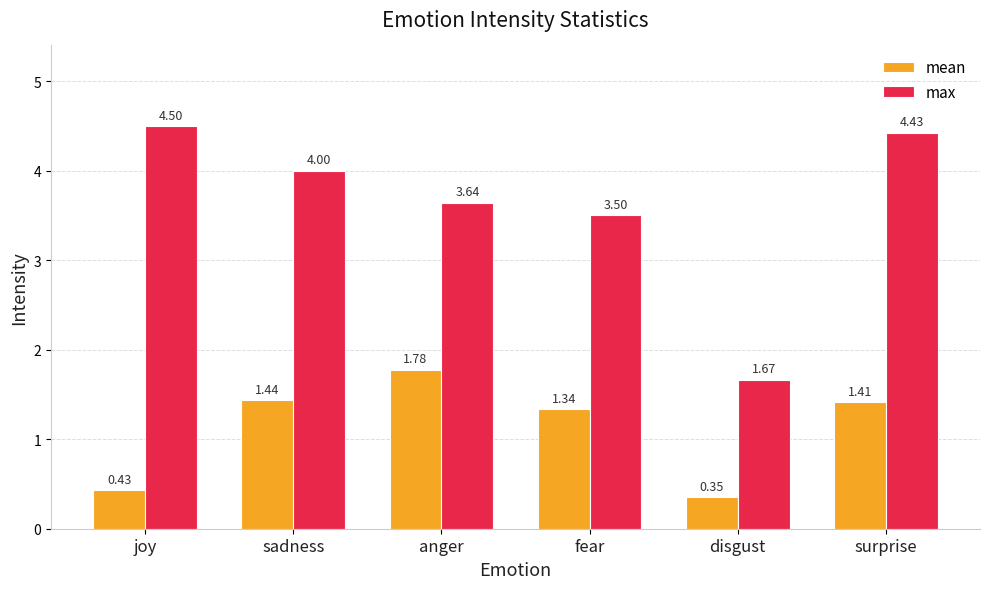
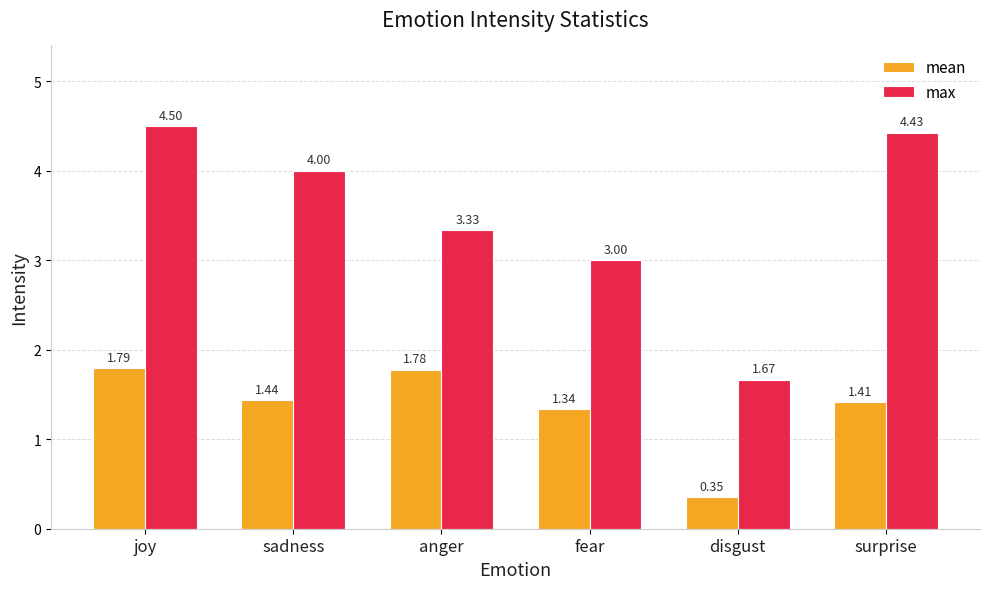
  {
    "mean": {
-     "joy": 0.43,
+     "joy": 1.79,
      "sadness": 1.44,
      "anger": 1.78,
      "fear": 1.34,
      "disgust": 0.35,
      "surprise": 1.41
    },
    "max": {
      "joy": 4.50,
      "sadness": 4.00,
-     "anger": 3.64,
-     "fear": 3.50,
+     "anger": 3.33,
+     "fear": 3.00,
      "disgust": 1.67,
      "surprise": 4.43
    }
  }
